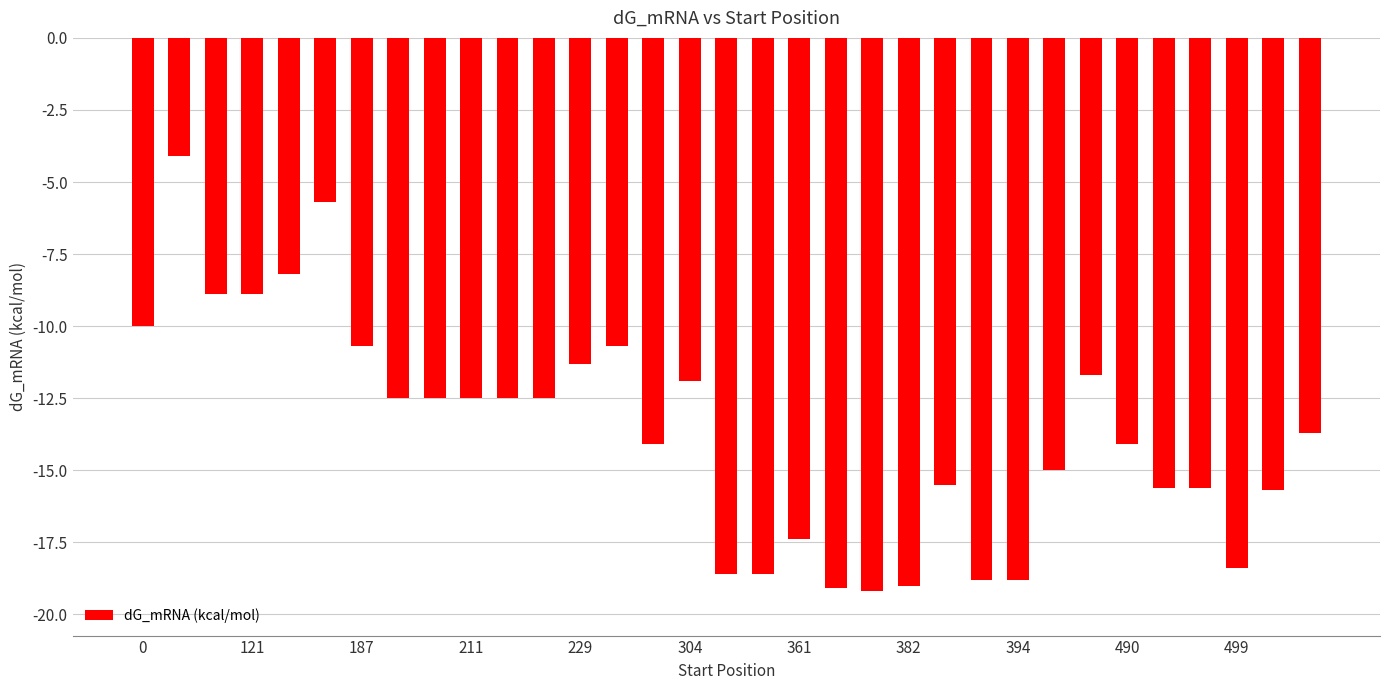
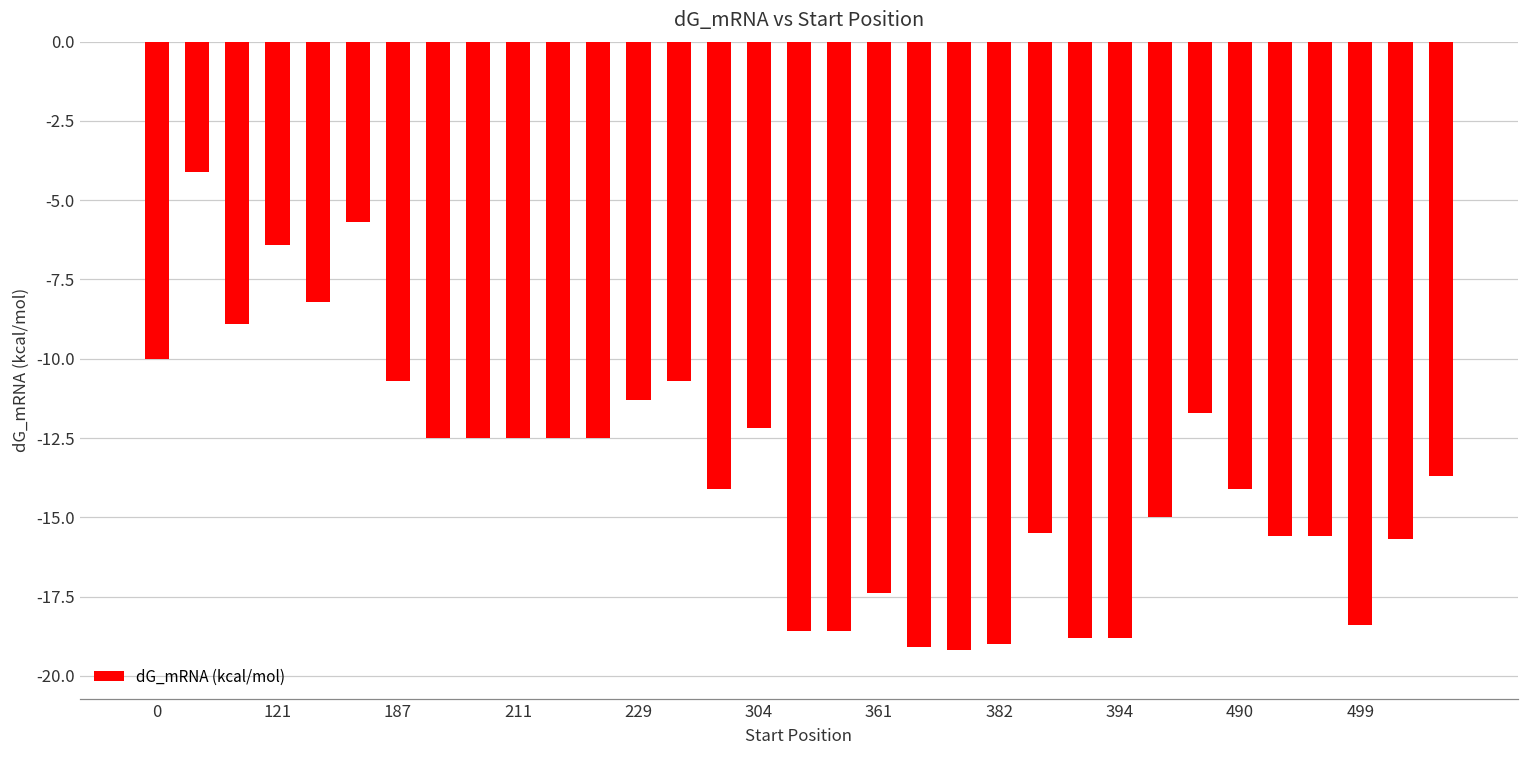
  {
    "0": -10.0,
-   "121": -8.9,
+   "121": -6.4,
    "187": -10.7,
    "211": -12.5,
    "229": -11.3,
-   "304": -11.9,
+   "304": -12.2,
    "361": -17.4,
    "382": -19.0,
    "394": -18.8,
    "490": -14.1,
    "499": -18.4
  }
